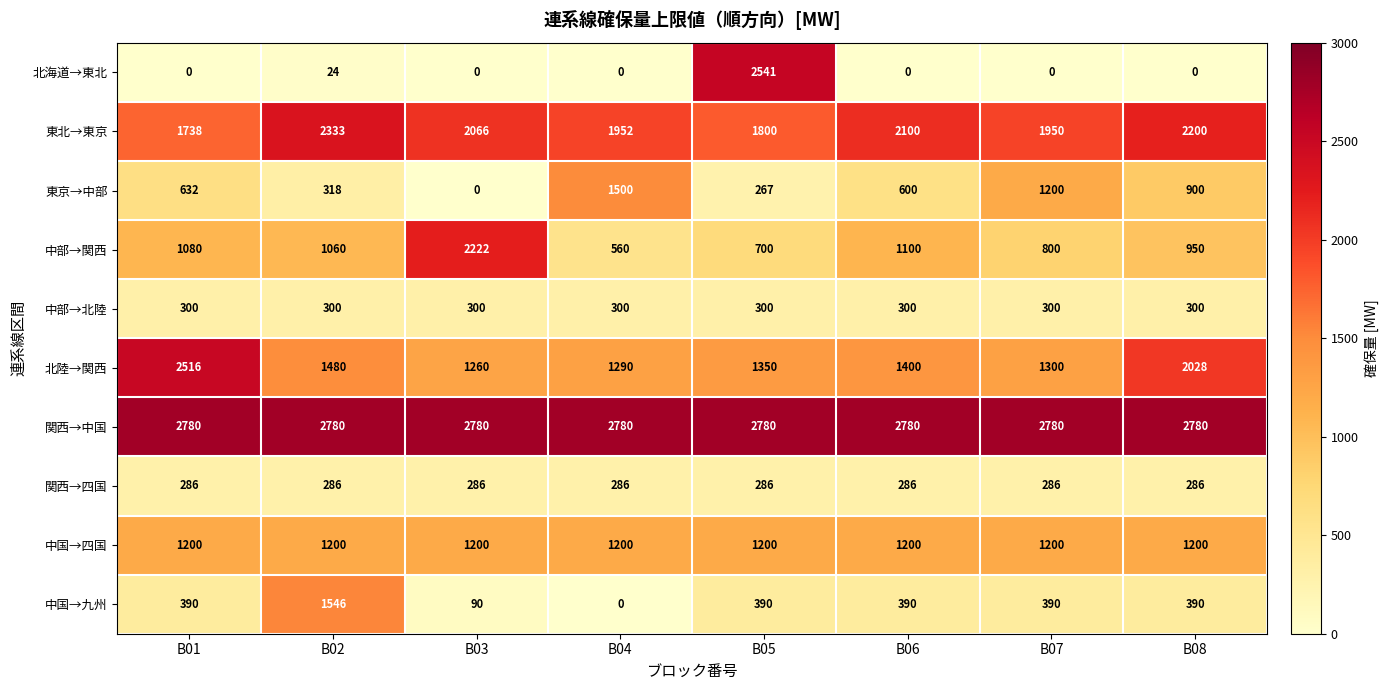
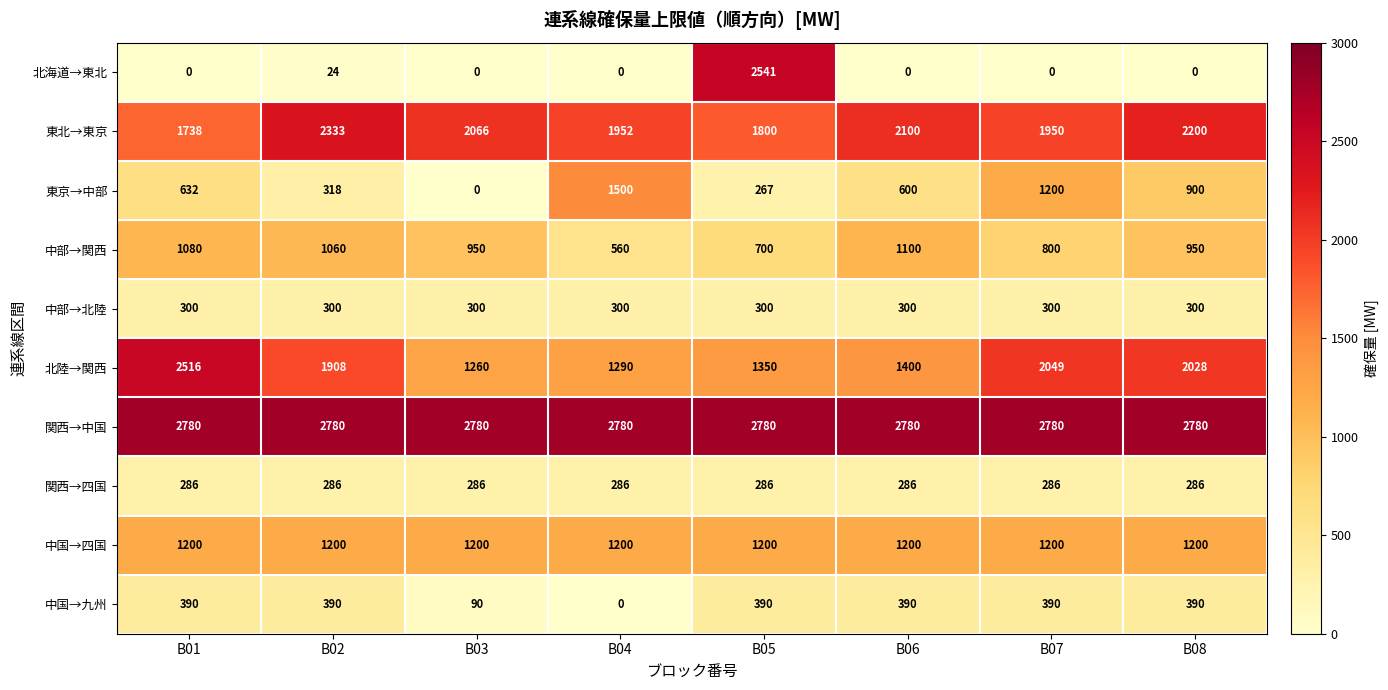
  {
    "北海道→東北": {
      "B01": 0,
      "B02": 24,
      "B03": 0,
      "B04": 0,
      "B05": 2541,
      "B06": 0,
      "B07": 0,
      "B08": 0
    },
    "東北→東京": {
      "B01": 1738,
      "B02": 2333,
      "B03": 2066,
      "B04": 1952,
      "B05": 1800,
      "B06": 2100,
      "B07": 1950,
      "B08": 2200
    },
    "東京→中部": {
      "B01": 632,
      "B02": 318,
      "B03": 0,
      "B04": 1500,
      "B05": 267,
      "B06": 600,
      "B07": 1200,
      "B08": 900
    },
    "中部→関西": {
      "B01": 1080,
      "B02": 1060,
-     "B03": 2222,
+     "B03": 950,
      "B04": 560,
      "B05": 700,
      "B06": 1100,
      "B07": 800,
      "B08": 950
    },
    "中部→北陸": {
      "B01": 300,
      "B02": 300,
      "B03": 300,
      "B04": 300,
      "B05": 300,
      "B06": 300,
      "B07": 300,
      "B08": 300
    },
    "北陸→関西": {
      "B01": 2516,
-     "B02": 1480,
+     "B02": 1908,
      "B03": 1260,
      "B04": 1290,
      "B05": 1350,
      "B06": 1400,
-     "B07": 1300,
+     "B07": 2049,
      "B08": 2028
    },
    "関西→中国": {
      "B01": 2780,
      "B02": 2780,
      "B03": 2780,
      "B04": 2780,
      "B05": 2780,
      "B06": 2780,
      "B07": 2780,
      "B08": 2780
    },
    "関西→四国": {
      "B01": 286,
      "B02": 286,
      "B03": 286,
      "B04": 286,
      "B05": 286,
      "B06": 286,
      "B07": 286,
      "B08": 286
    },
    "中国→四国": {
      "B01": 1200,
      "B02": 1200,
      "B03": 1200,
      "B04": 1200,
      "B05": 1200,
      "B06": 1200,
      "B07": 1200,
      "B08": 1200
    },
    "中国→九州": {
      "B01": 390,
-     "B02": 1546,
+     "B02": 390,
      "B03": 90,
      "B04": 0,
      "B05": 390,
      "B06": 390,
      "B07": 390,
      "B08": 390
    }
  }
